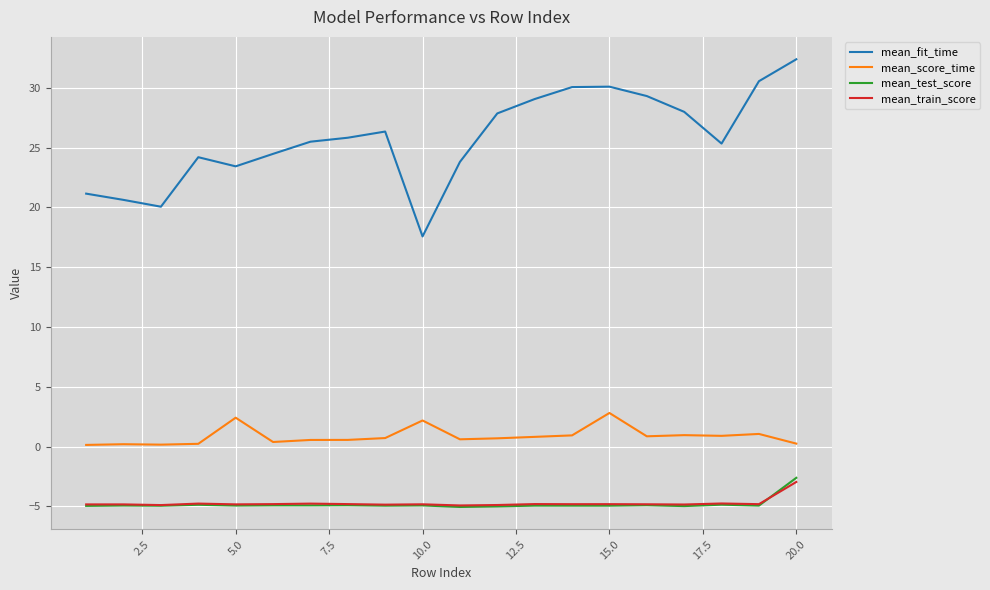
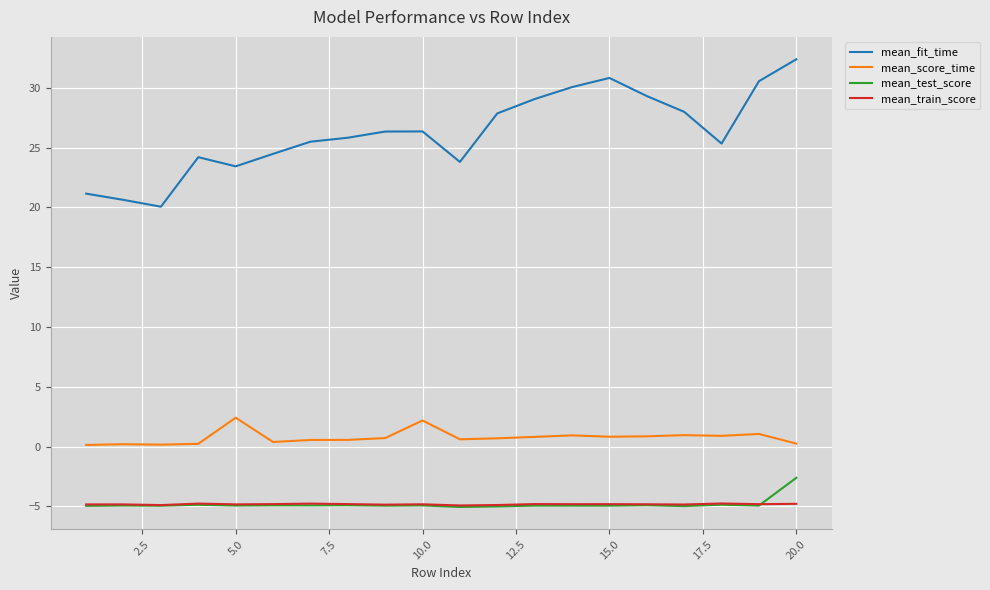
  {
    "mean_fit_time": {
      "5.0": 23.4,
-     "10.0": 17.6,
-     "15.0": 30.1,
+     "10.0": 26.4,
+     "15.0": 30.8,
      "20.0": 32.4
    },
    "mean_score_time": {
      "5.0": 2.4,
      "10.0": 2.2,
-     "15.0": 2.8,
+     "15.0": 0.8,
      "20.0": 0.2
    },
    "mean_test_score": {
      "20.0": -2.6
    },
    "mean_train_score": {
-     "20.0": -3.0
+     "20.0": -4.8
    }
  }
